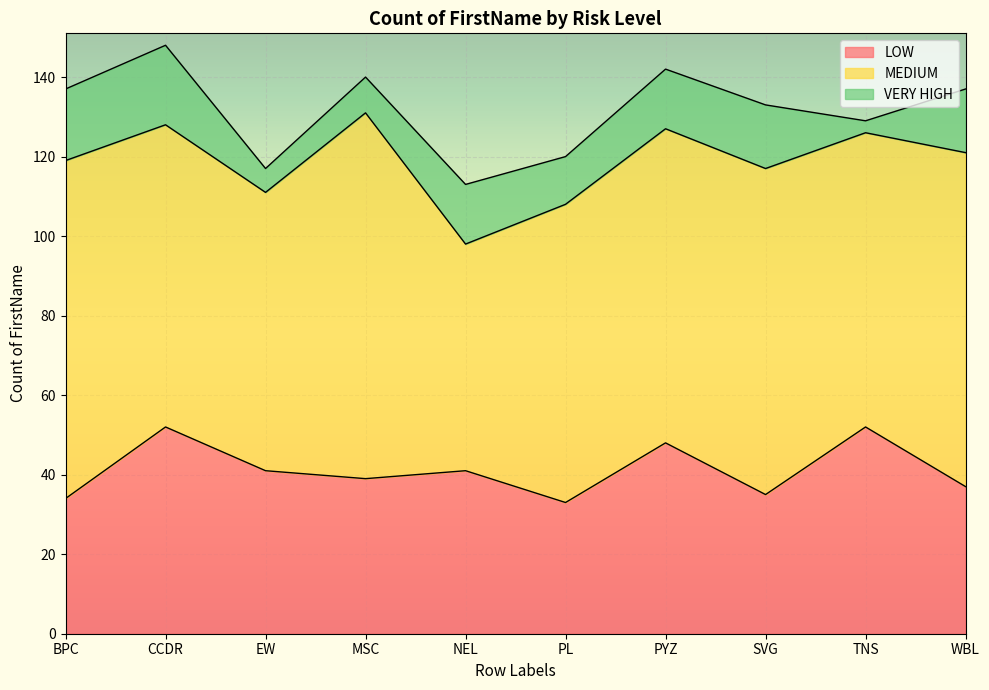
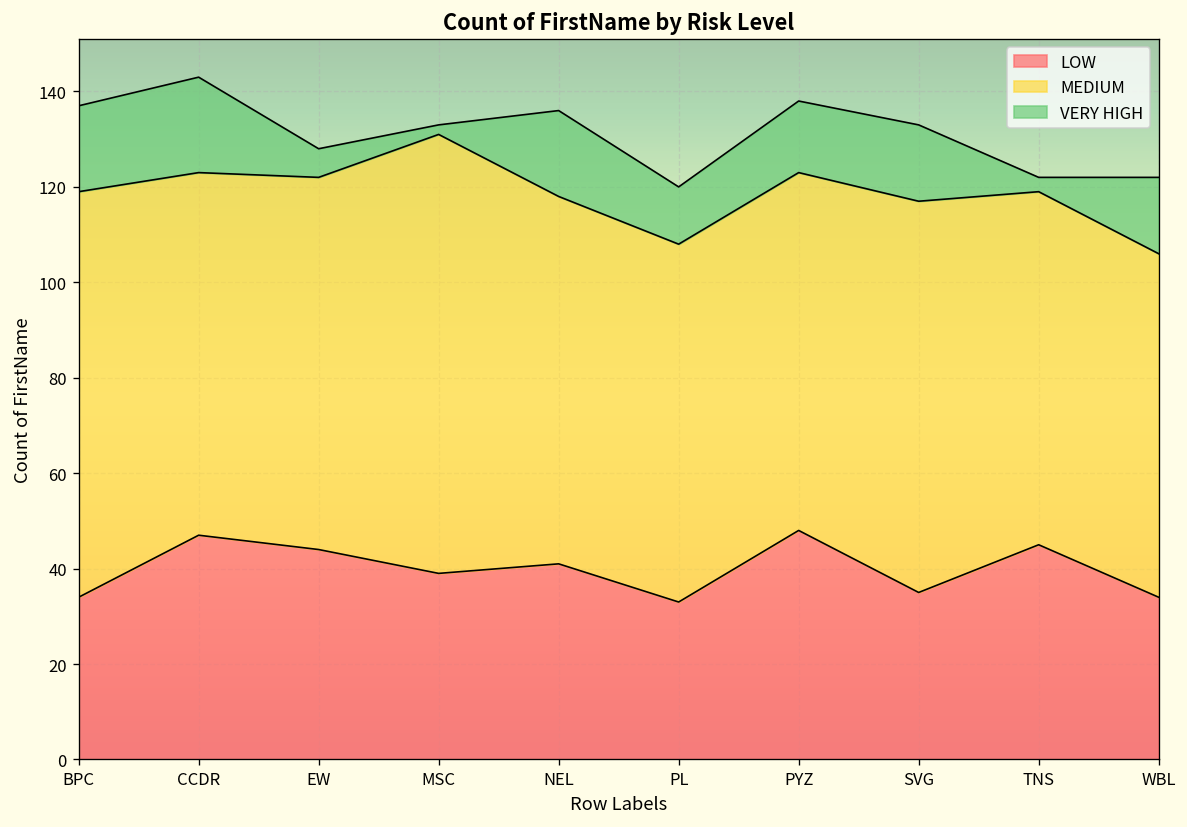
  {
    "LOW": {
      "BPC": 34,
-     "CCDR": 52,
-     "EW": 41,
+     "CCDR": 47,
+     "EW": 44,
      "MSC": 39,
      "NEL": 41,
      "PL": 33,
      "PYZ": 48,
      "SVG": 35,
-     "TNS": 52,
-     "WBL": 37
+     "TNS": 45,
+     "WBL": 34
    },
    "MEDIUM": {
      "BPC": 85,
      "CCDR": 76,
-     "EW": 70,
+     "EW": 78,
      "MSC": 92,
-     "NEL": 57,
+     "NEL": 77,
      "PL": 75,
-     "PYZ": 79,
+     "PYZ": 75,
      "SVG": 82,
      "TNS": 74,
-     "WBL": 84
+     "WBL": 72
    },
    "VERY HIGH": {
      "BPC": 18,
      "CCDR": 20,
      "EW": 6,
-     "MSC": 9,
-     "NEL": 15,
+     "MSC": 2,
+     "NEL": 18,
      "PL": 12,
      "PYZ": 15,
      "SVG": 16,
      "TNS": 3,
      "WBL": 16
    }
  }
